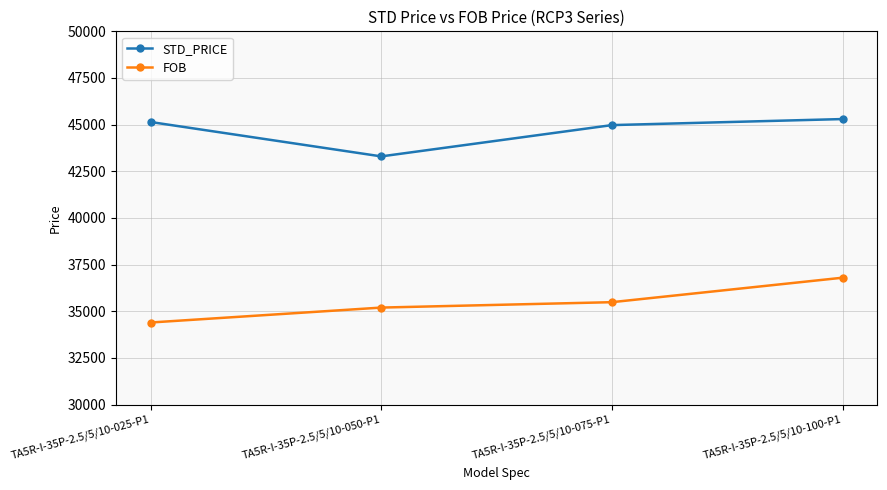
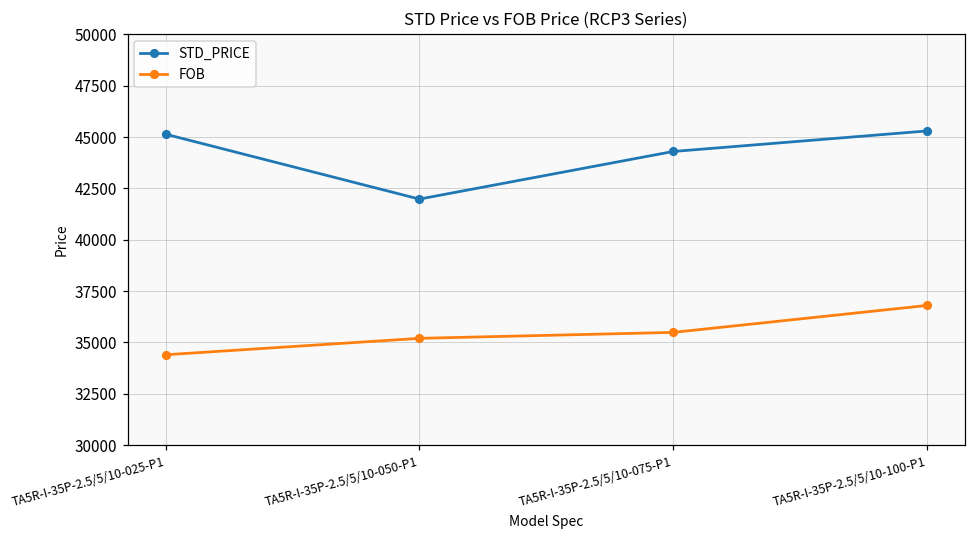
  {
    "STD_PRICE": {
      "TA5R-I-35P-2.5/5/10-025-P1": 45100,
-     "TA5R-I-35P-2.5/5/10-050-P1": 43300,
-     "TA5R-I-35P-2.5/5/10-075-P1": 45000,
+     "TA5R-I-35P-2.5/5/10-050-P1": 42000,
+     "TA5R-I-35P-2.5/5/10-075-P1": 44300,
      "TA5R-I-35P-2.5/5/10-100-P1": 45300
    },
    "FOB": {
      "TA5R-I-35P-2.5/5/10-025-P1": 34400,
      "TA5R-I-35P-2.5/5/10-050-P1": 35200,
      "TA5R-I-35P-2.5/5/10-075-P1": 35500,
      "TA5R-I-35P-2.5/5/10-100-P1": 36800
    }
  }
